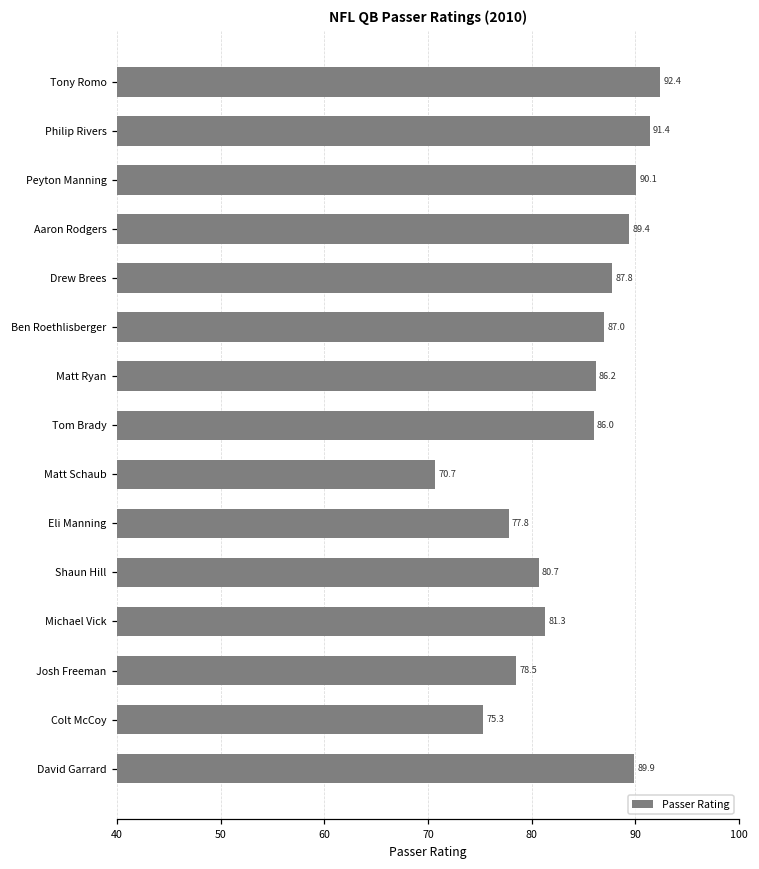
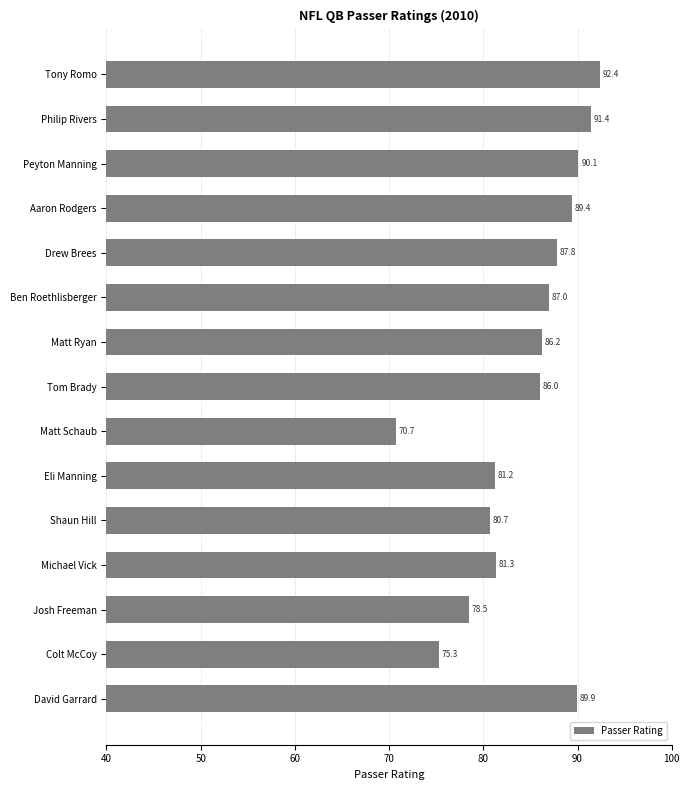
  {
    "Tony Romo": 92.4,
    "Philip Rivers": 91.4,
    "Peyton Manning": 90.1,
    "Aaron Rodgers": 89.4,
    "Drew Brees": 87.8,
    "Ben Roethlisberger": 87.0,
    "Matt Ryan": 86.2,
    "Tom Brady": 86.0,
    "Matt Schaub": 70.7,
-   "Eli Manning": 77.8,
+   "Eli Manning": 81.2,
    "Shaun Hill": 80.7,
    "Michael Vick": 81.3,
    "Josh Freeman": 78.5,
    "Colt McCoy": 75.3,
    "David Garrard": 89.9
  }
